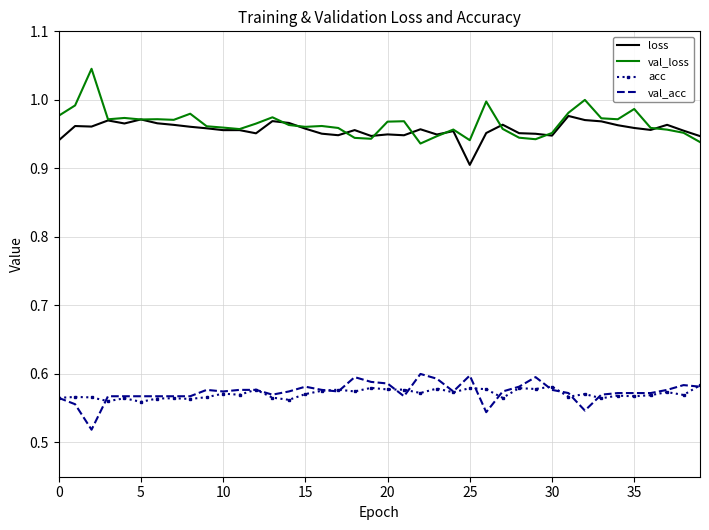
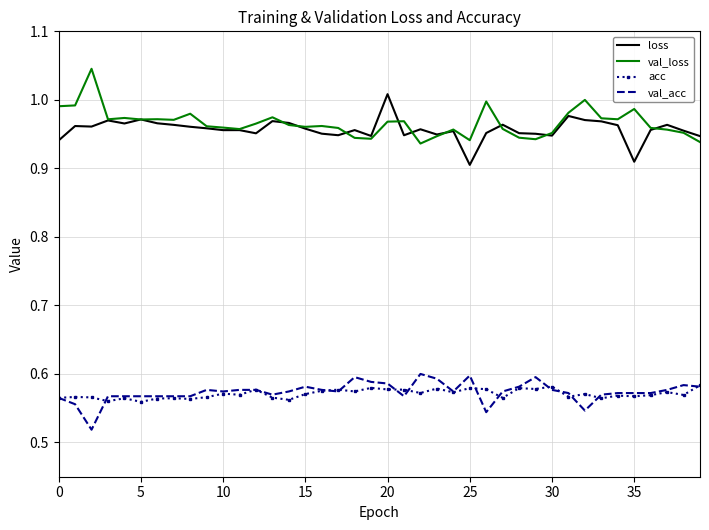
  {
    "loss": {
      "0": 0.94,
-     "20": 0.95,
+     "20": 1.01,
      "25": 0.91,
      "30": 0.95,
-     "35": 0.96
+     "35": 0.91
    },
    "val_loss": {
-     "0": 0.98,
+     "0": 0.99,
      "20": 0.97,
      "25": 0.94,
      "30": 0.95,
      "35": 0.99
    }
  }
